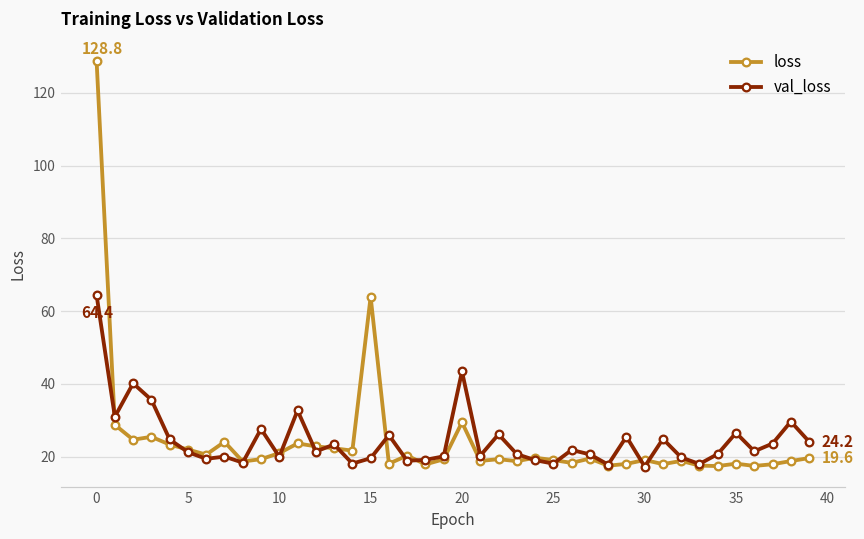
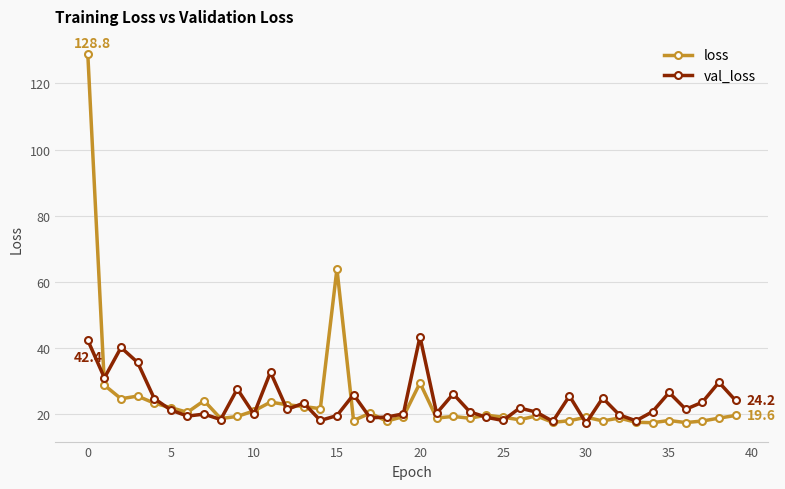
  {
    "loss": {
      "0": 128.8
    },
    "val_loss": {
-     "0": 64.4
+     "0": 42.4
    }
  }
